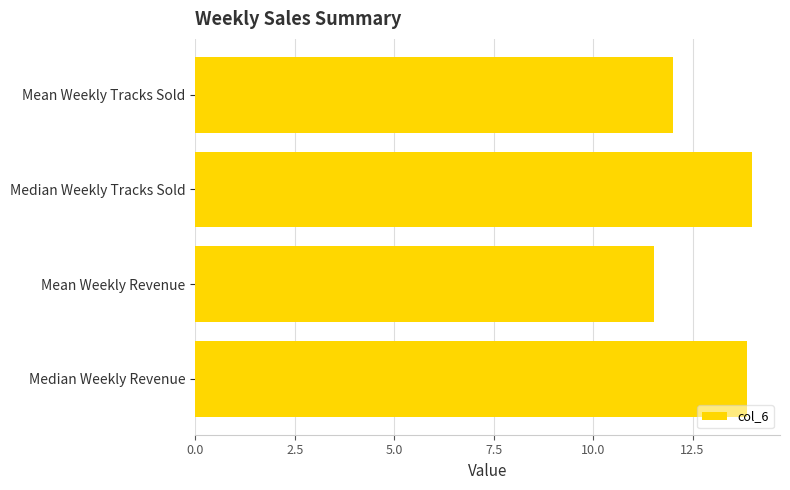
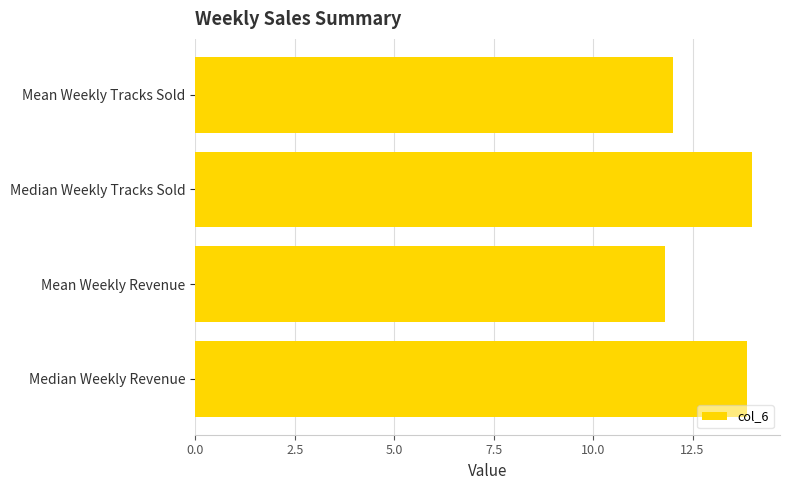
  {
    "Mean Weekly Tracks Sold": 12.0,
    "Median Weekly Tracks Sold": 14.0,
-   "Mean Weekly Revenue": 11.5,
+   "Mean Weekly Revenue": 11.8,
    "Median Weekly Revenue": 13.9
  }
